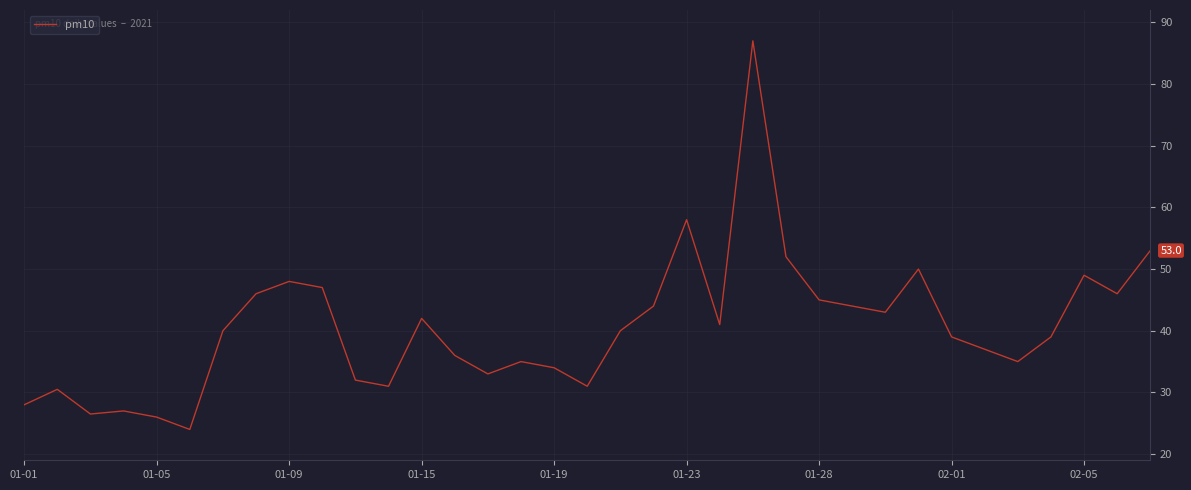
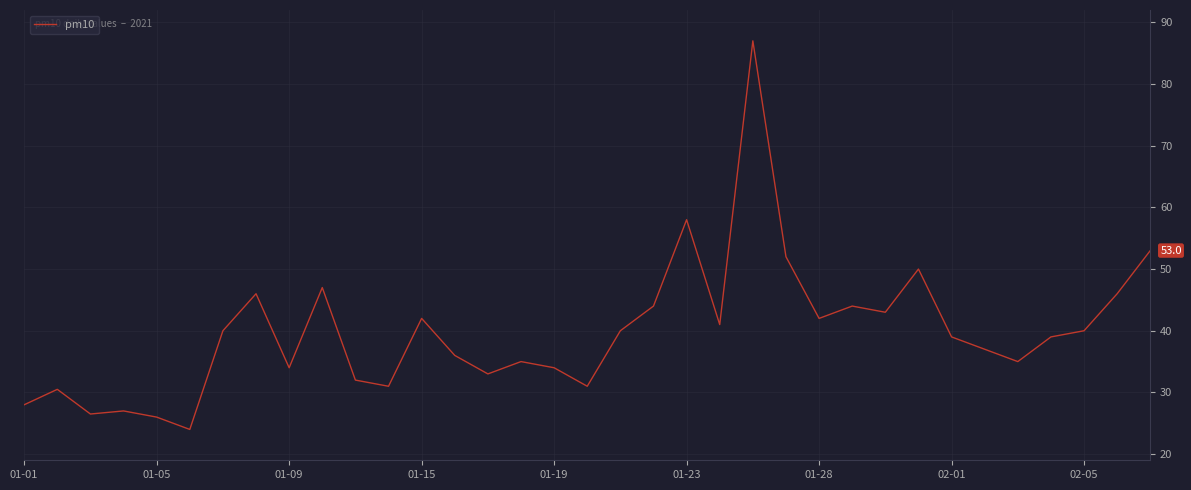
  {
    "01-01": 28,
    "01-05": 26,
-   "01-09": 48,
+   "01-09": 34,
    "01-15": 42,
    "01-19": 34,
    "01-23": 58,
-   "01-28": 45,
+   "01-28": 42,
    "02-01": 39,
-   "02-05": 49
+   "02-05": 40
  }
